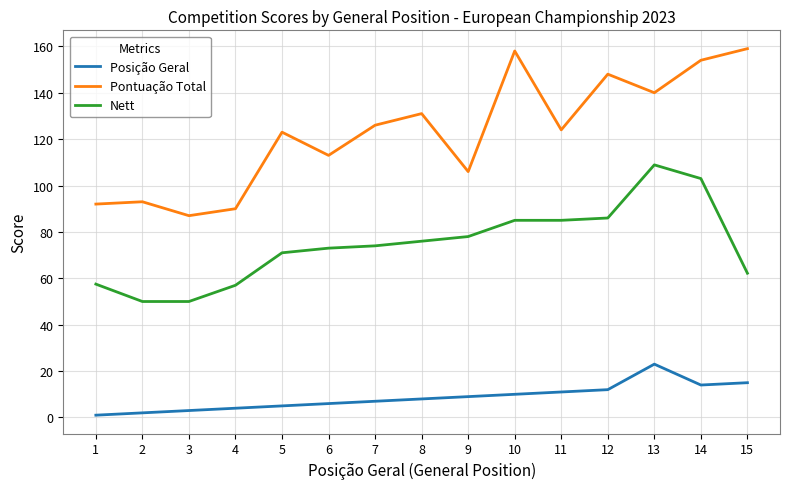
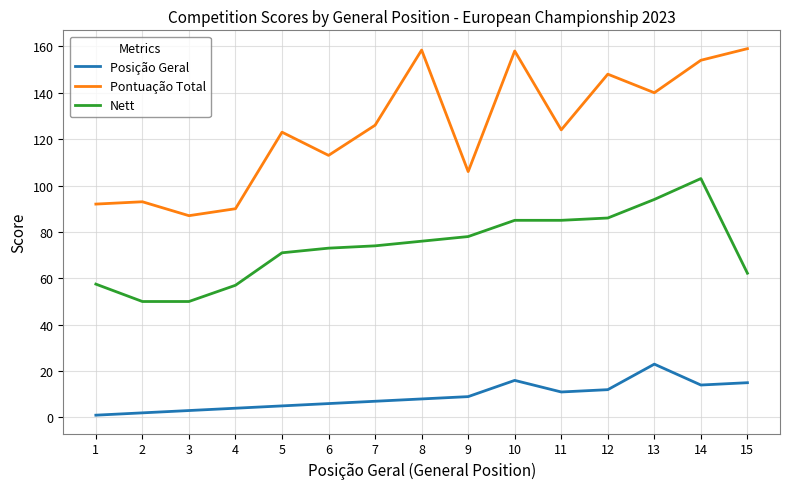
  {
    "Posição Geral": {
      "1": 1,
      "2": 2,
      "3": 3,
      "4": 4,
      "5": 5,
      "6": 6,
      "7": 7,
      "8": 8,
      "9": 9,
-     "10": 10,
+     "10": 16,
      "11": 11,
      "12": 12,
      "13": 23,
      "14": 14,
      "15": 15
    },
    "Pontuação Total": {
      "1": 92,
      "2": 93,
      "3": 87,
      "4": 90,
      "5": 123,
      "6": 113,
      "7": 126,
-     "8": 131,
+     "8": 158,
      "9": 106,
      "10": 158,
      "11": 124,
      "12": 148,
      "13": 140,
      "14": 154,
      "15": 159
    },
    "Nett": {
      "1": 58,
      "2": 50,
      "3": 50,
      "4": 57,
      "5": 71,
      "6": 73,
      "7": 74,
      "8": 76,
      "9": 78,
      "10": 85,
      "11": 85,
      "12": 86,
-     "13": 109,
+     "13": 94,
      "14": 103,
      "15": 62
    }
  }
